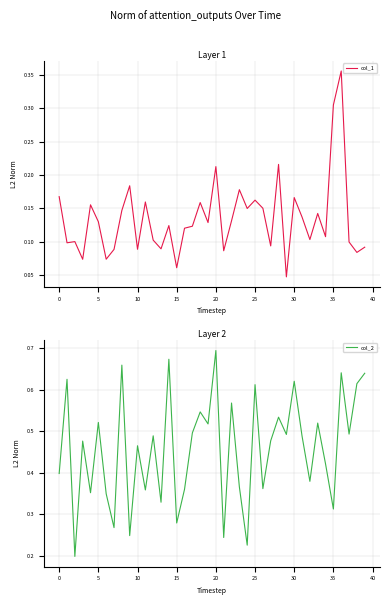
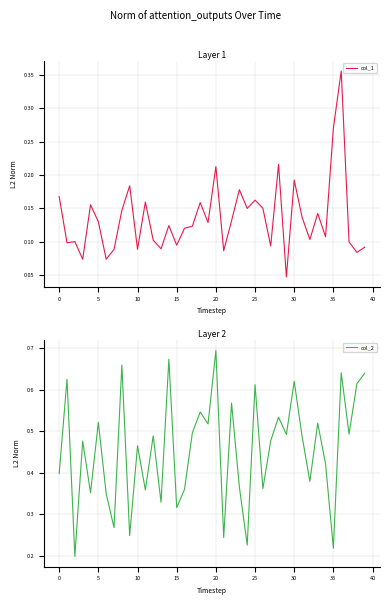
  {
    "Layer 1": {
      "0": 0.17,
      "5": 0.13,
      "10": 0.09,
-     "15": 0.06,
+     "15": 0.09,
      "20": 0.21,
      "25": 0.16,
-     "30": 0.17,
-     "35": 0.30
+     "30": 0.19,
+     "35": 0.27
    },
    "Layer 2": {
      "0": 0.40,
      "5": 0.52,
      "10": 0.47,
-     "15": 0.28,
+     "15": 0.32,
      "20": 0.69,
      "25": 0.61,
      "30": 0.62,
-     "35": 0.31
+     "35": 0.22
    }
  }
